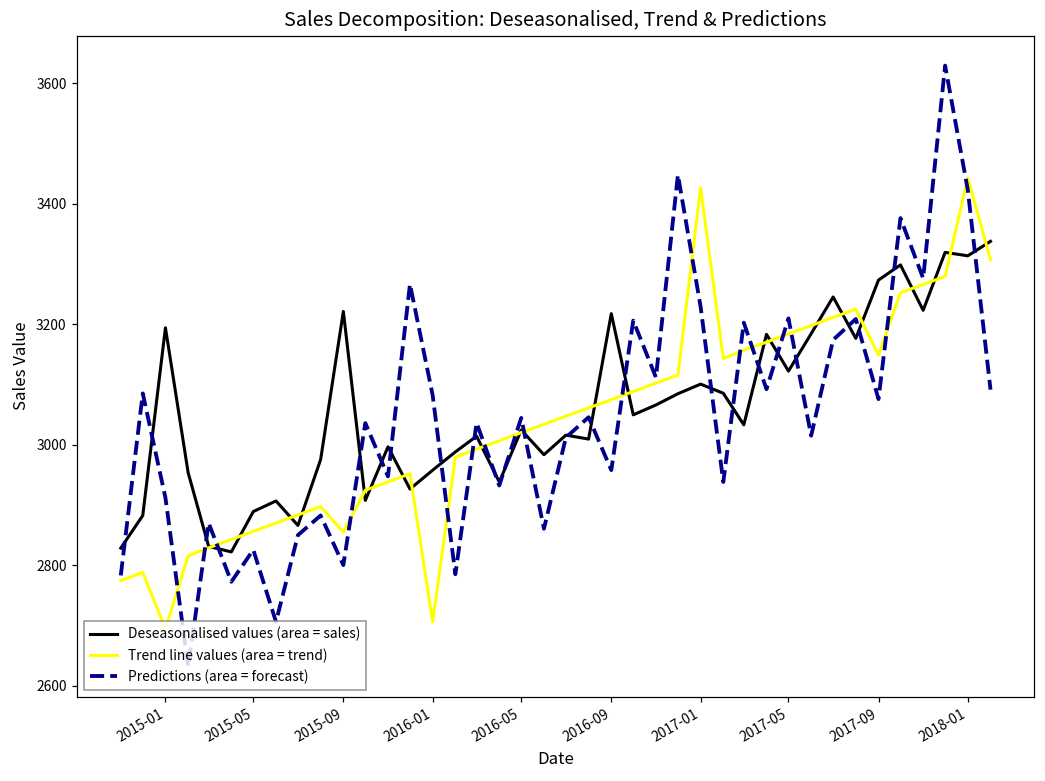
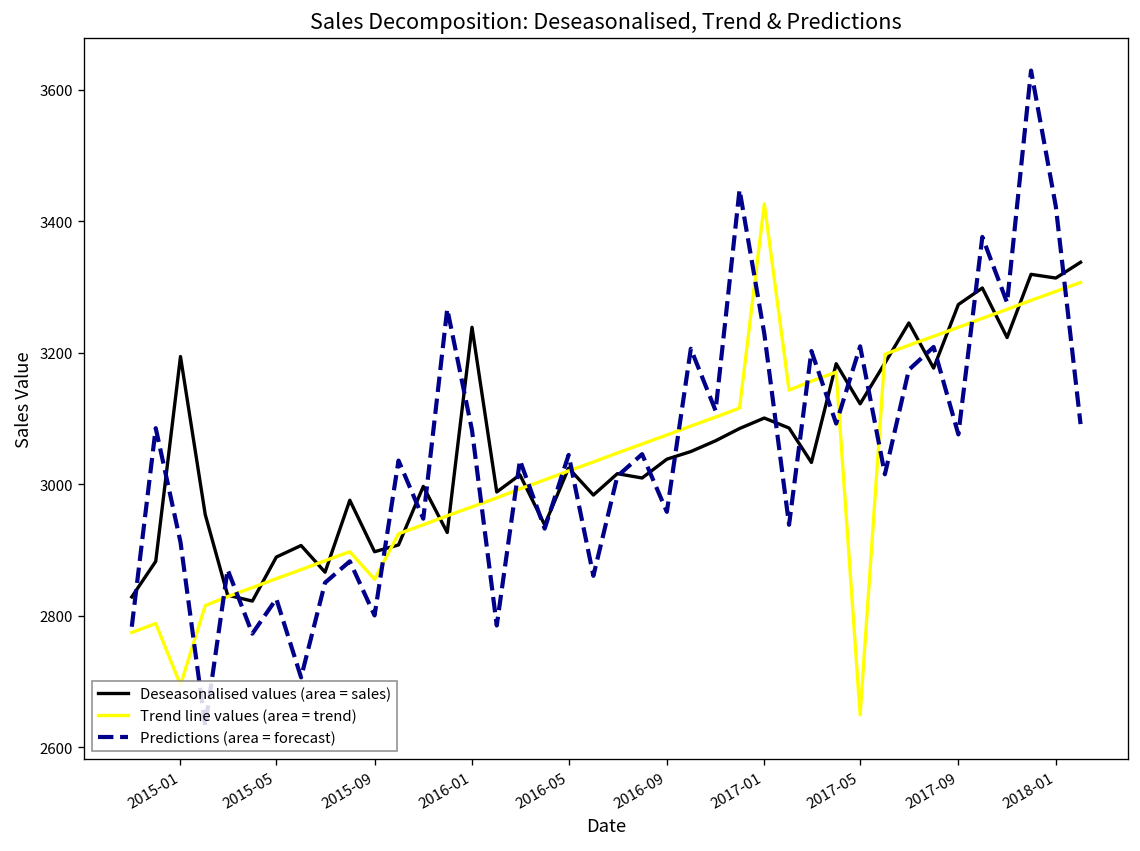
  {
    "Deseasonalised values (area = sales)": {
      "2015-01": 3190,
      "2015-05": 2890,
-     "2015-09": 3220,
-     "2016-01": 2960,
-     "2016-09": 3220,
+     "2015-09": 2900,
+     "2016-01": 3240,
+     "2016-09": 3040,
      "2017-01": 3100,
      "2017-05": 3120,
      "2017-09": 3270,
      "2018-01": 3310
    },
    "Trend line values (area = trend)": {
      "2015-05": 2860,
      "2015-09": 2860,
-     "2016-01": 2710,
+     "2016-01": 2970,
      "2016-09": 3070,
      "2017-01": 3430,
-     "2017-05": 3180,
-     "2017-09": 3150,
-     "2018-01": 3440
+     "2017-05": 2650,
+     "2017-09": 3240,
+     "2018-01": 3290
    },
    "Predictions (area = forecast)": {
      "2015-01": 2910,
      "2015-05": 2830,
      "2015-09": 2800,
      "2016-01": 3080,
      "2016-05": 3040,
      "2016-09": 2960,
      "2017-01": 3230,
      "2017-05": 3210,
      "2017-09": 3080,
      "2018-01": 3420
    }
  }
